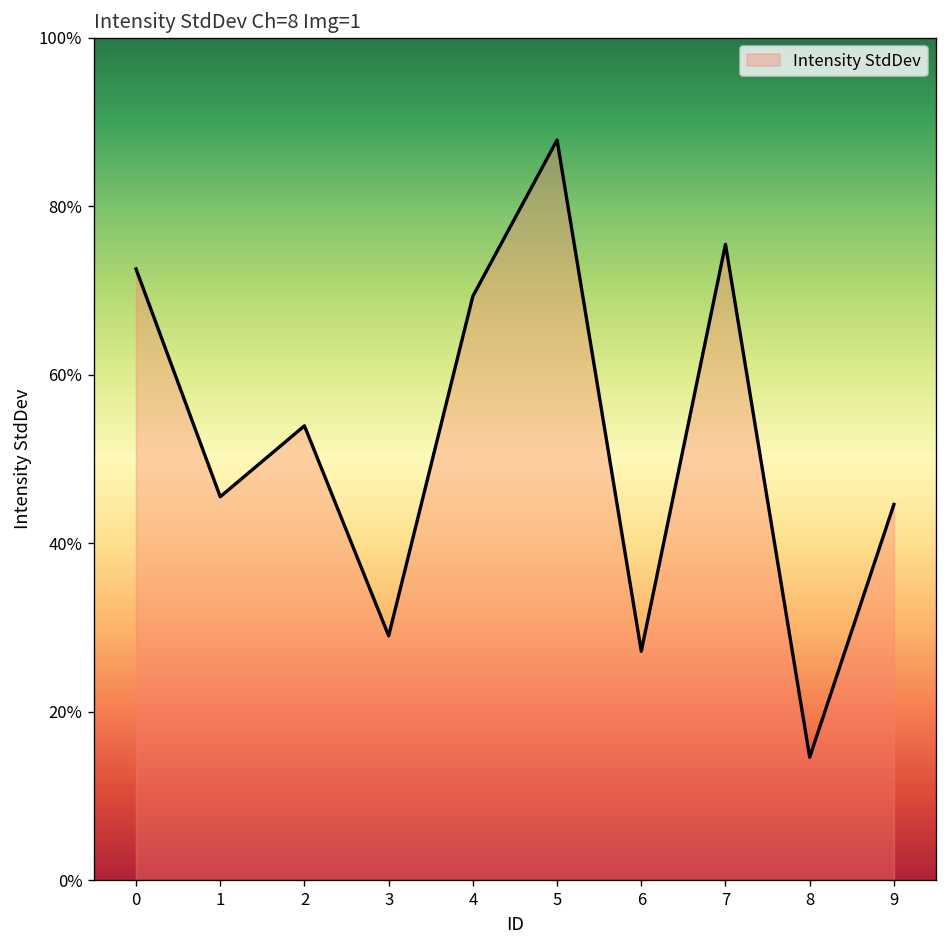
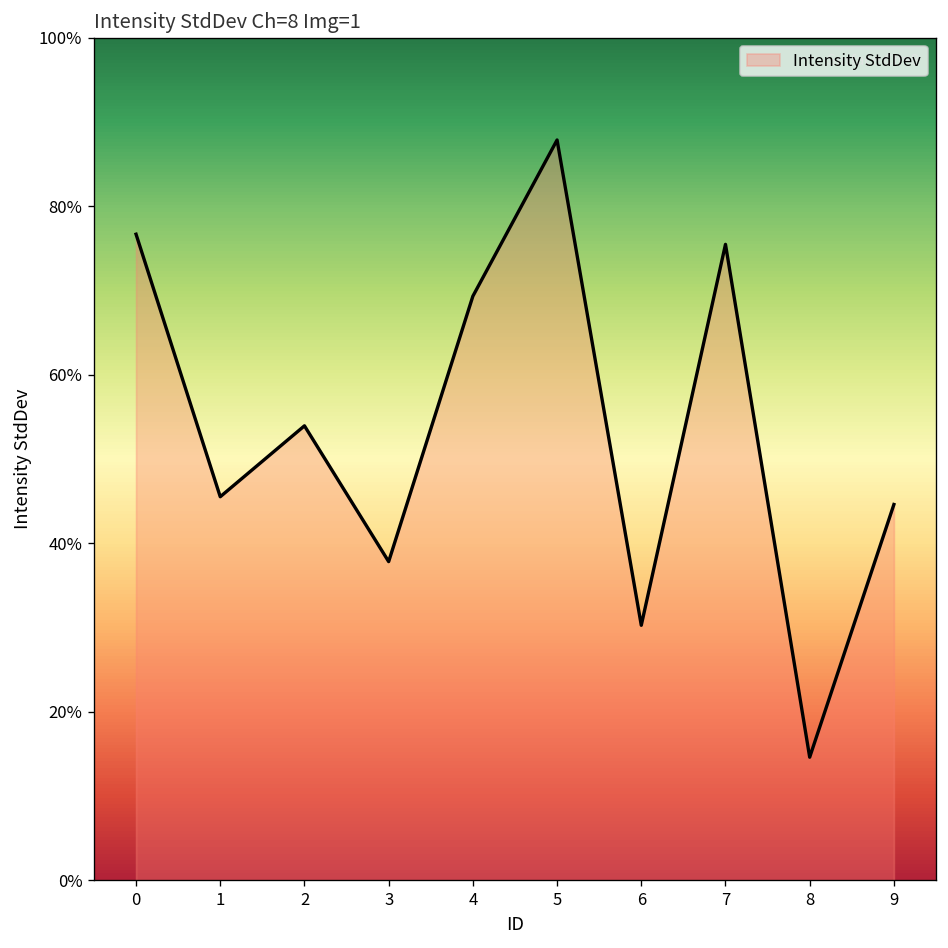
  {
-   "0": "73%",
+   "0": "77%",
    "1": "46%",
    "2": "54%",
-   "3": "29%",
+   "3": "38%",
    "4": "69%",
    "5": "88%",
-   "6": "27%",
+   "6": "30%",
    "7": "75%",
    "8": "15%",
    "9": "45%"
  }
